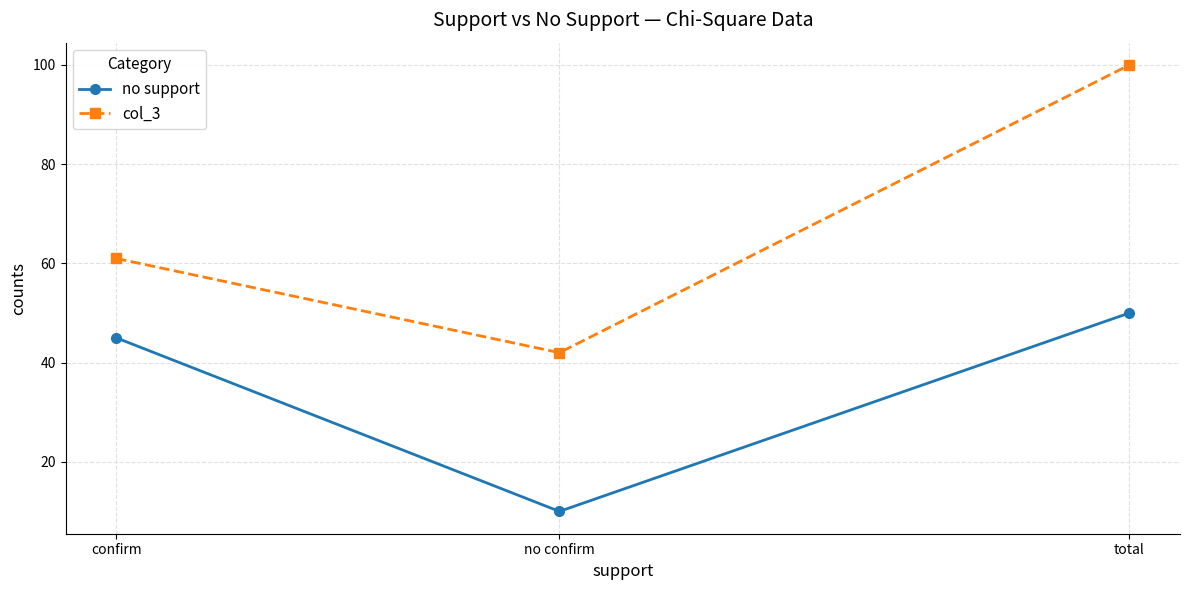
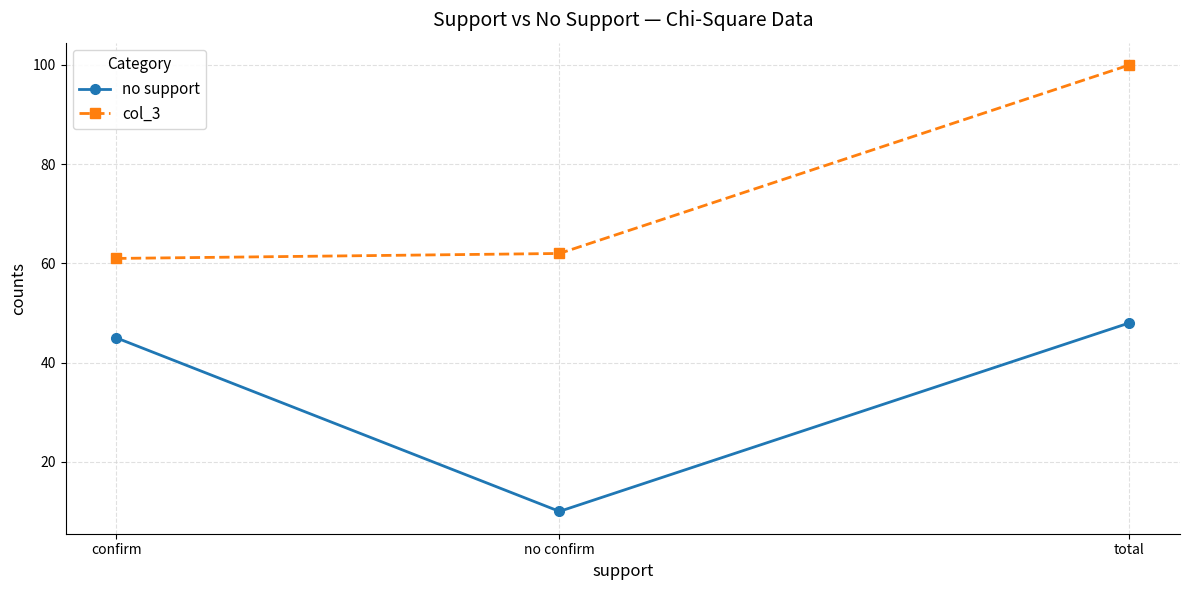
  {
    "no support": {
      "confirm": 45,
      "no confirm": 10,
-     "total": 50
+     "total": 48
    },
    "col_3": {
      "confirm": 61,
-     "no confirm": 42,
+     "no confirm": 62,
      "total": 100
    }
  }
